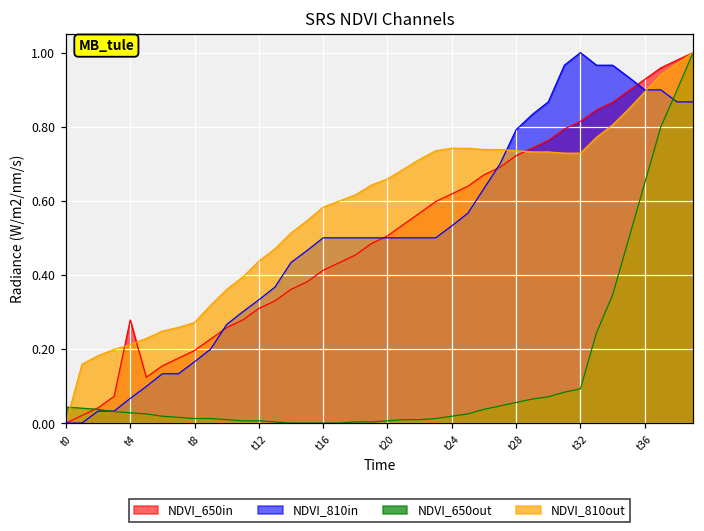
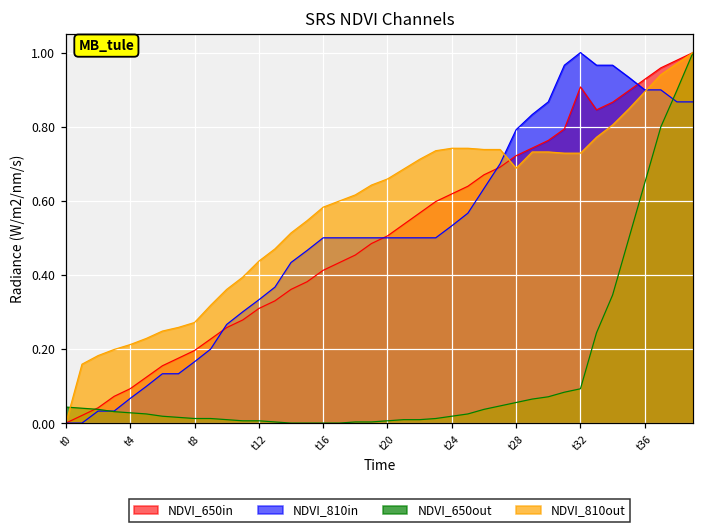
  {
    "NDVI_650in": {
-     "t4": 0.28,
+     "t4": 0.09,
      "t8": 0.20,
      "t12": 0.31,
      "t16": 0.41,
      "t24": 0.62,
      "t28": 0.72,
-     "t32": 0.81,
+     "t32": 0.91,
      "t36": 0.93
    },
    "NDVI_810in": {
      "t4": 0.07,
      "t8": 0.17,
      "t12": 0.33,
      "t16": 0.50,
      "t24": 0.53,
      "t28": 0.79,
      "t32": 1.00
    },
    "NDVI_650out": {
      "t0": 0.04,
      "t4": 0.03,
      "t8": 0.01,
      "t12": 0.01,
      "t16": 0.00,
      "t20": 0.01,
      "t24": 0.02,
      "t28": 0.06,
      "t32": 0.09,
      "t36": 0.65
    },
    "NDVI_810out": {
      "t4": 0.21,
      "t8": 0.27,
      "t12": 0.44,
      "t16": 0.58,
      "t20": 0.66,
      "t24": 0.74,
-     "t28": 0.74,
+     "t28": 0.69,
      "t32": 0.73
    }
  }
